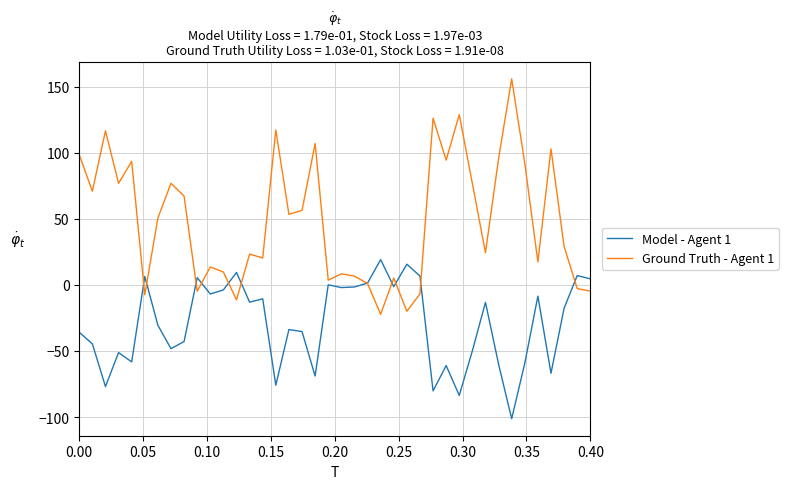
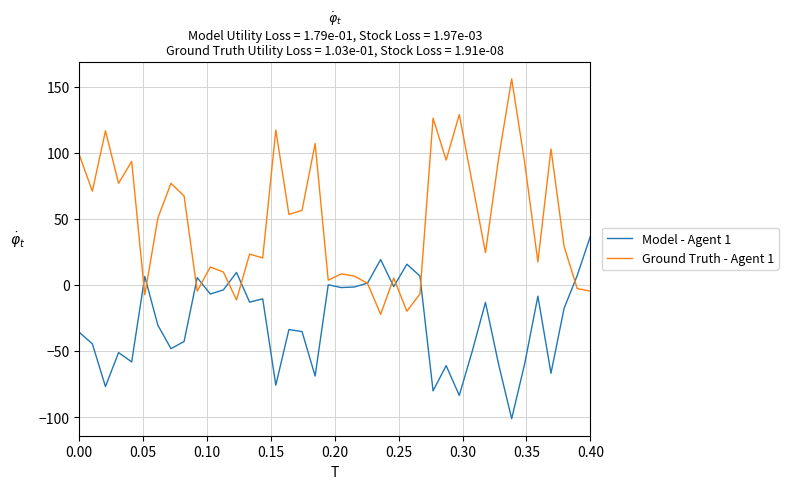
  {
    "Model - Agent 1": {
      "0.00": -36,
-     "0.40": 5
+     "0.40": 37
    },
    "Ground Truth - Agent 1": {
      "0.00": 98,
      "0.40": -5
    }
  }
